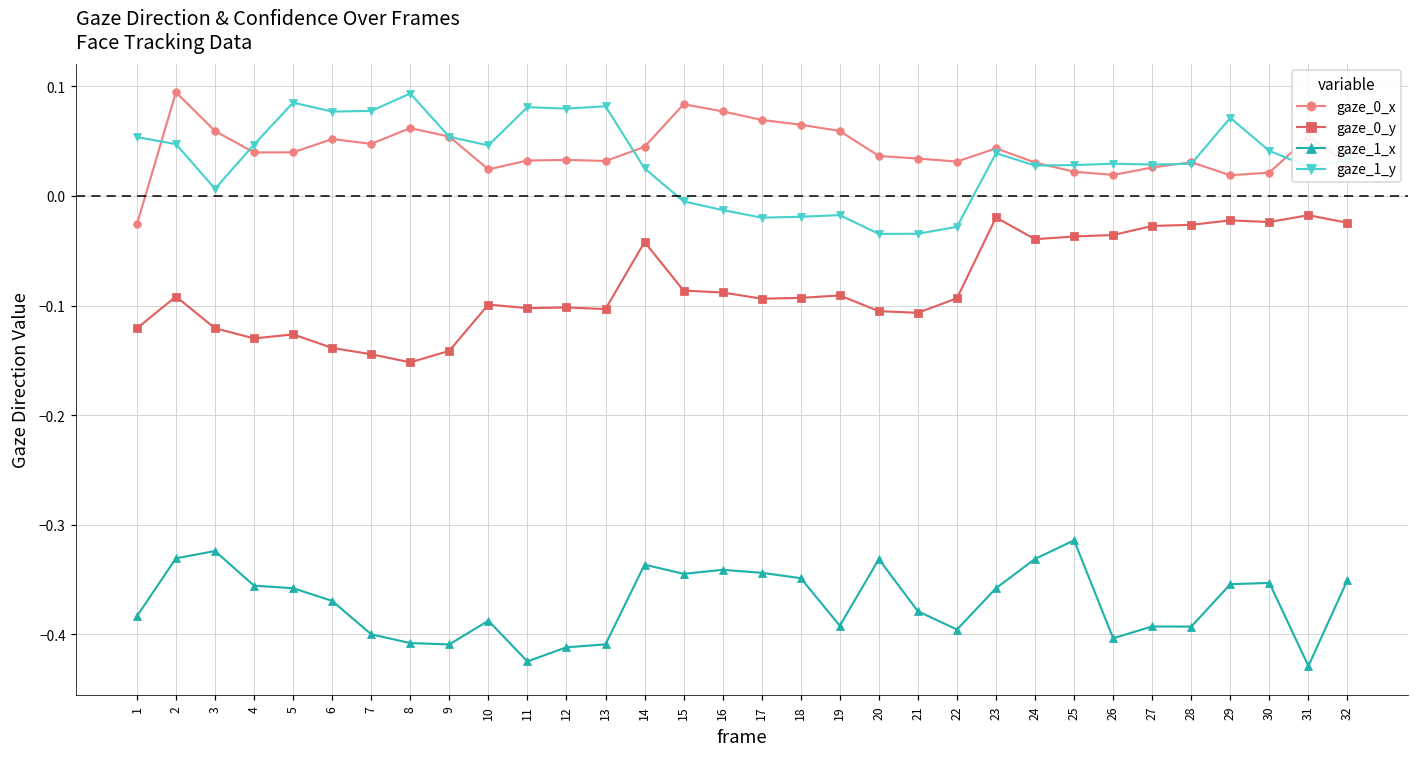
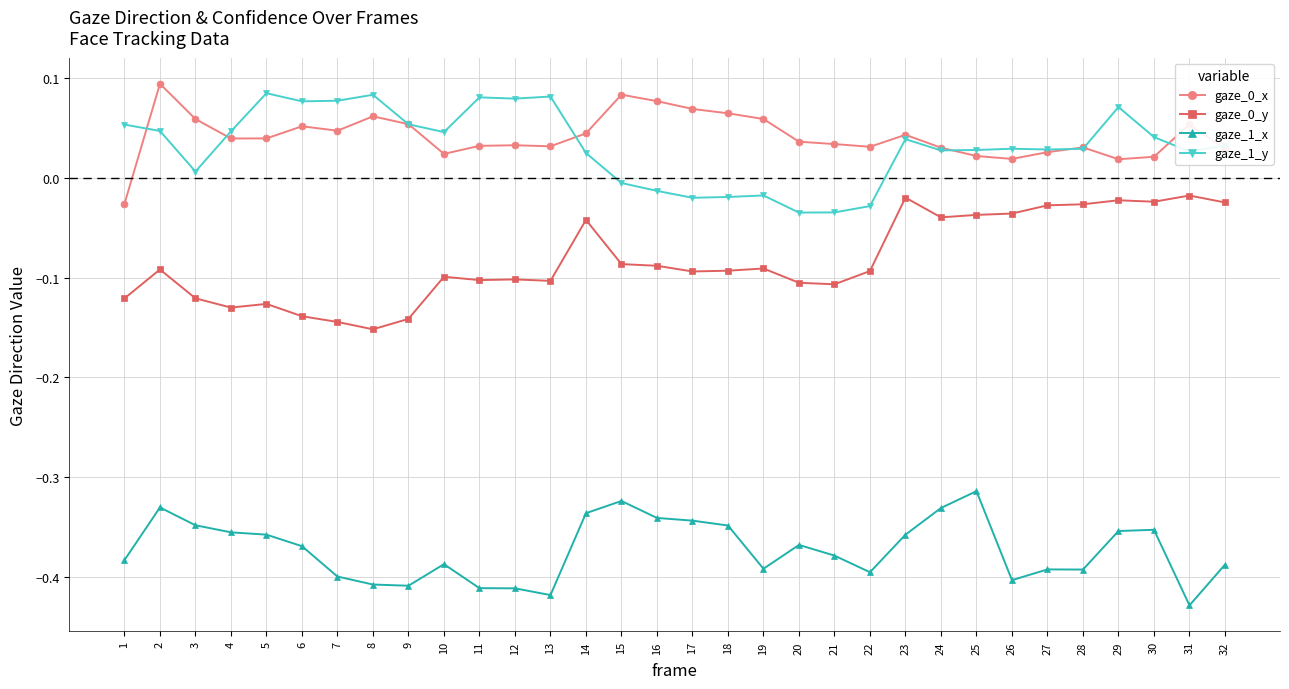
  {
    "gaze_1_x": {
      "1": -0.38,
      "2": -0.33,
-     "3": -0.32,
+     "3": -0.35,
      "4": -0.36,
      "5": -0.36,
      "6": -0.37,
      "7": -0.40,
      "8": -0.41,
      "9": -0.41,
      "10": -0.39,
-     "11": -0.42,
+     "11": -0.41,
      "12": -0.41,
-     "13": -0.41,
+     "13": -0.42,
      "14": -0.34,
-     "15": -0.34,
+     "15": -0.32,
      "16": -0.34,
      "17": -0.34,
      "18": -0.35,
      "19": -0.39,
-     "20": -0.33,
+     "20": -0.37,
      "21": -0.38,
      "22": -0.40,
      "23": -0.36,
      "24": -0.33,
      "25": -0.31,
      "26": -0.40,
      "27": -0.39,
      "28": -0.39,
      "29": -0.35,
      "30": -0.35,
      "31": -0.43,
-     "32": -0.35
+     "32": -0.39
    },
    "gaze_1_y": {
      "1": 0.05,
      "2": 0.05,
      "3": 0.01,
      "4": 0.05,
      "5": 0.09,
      "6": 0.08,
      "7": 0.08,
-     "8": 0.09,
+     "8": 0.08,
      "10": 0.05,
      "11": 0.08,
      "12": 0.08,
      "13": 0.08,
      "14": 0.03,
      "15": -0.01,
      "16": -0.01,
      "17": -0.02,
      "18": -0.02,
      "19": -0.02,
      "20": -0.03,
      "21": -0.03,
      "22": -0.03,
      "23": 0.04,
      "24": 0.03,
      "25": 0.03,
      "26": 0.03,
      "27": 0.03,
      "29": 0.07,
      "30": 0.04
    }
  }
